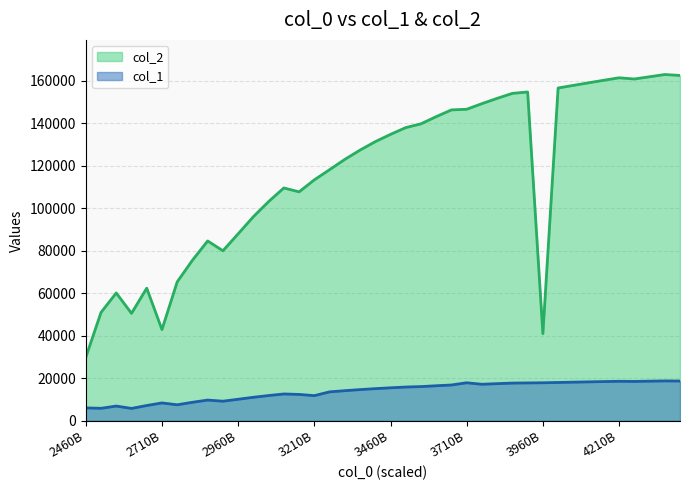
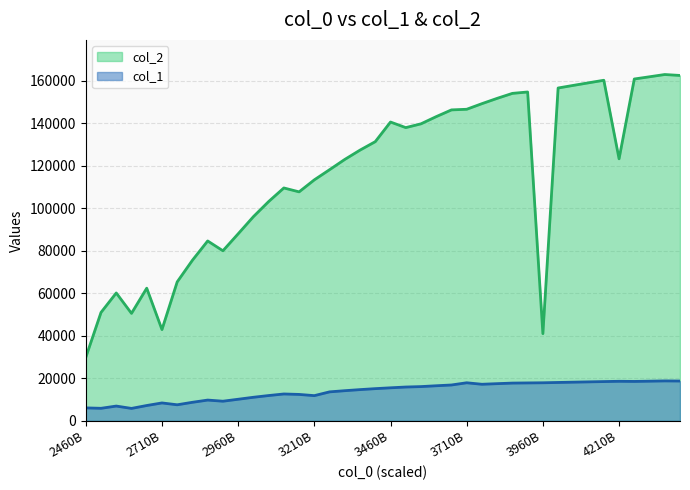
  {
    "col_2": {
      "2460B": 30000,
      "2710B": 43000,
      "2960B": 88000,
      "3210B": 113000,
-     "3460B": 135000,
+     "3460B": 141000,
      "3710B": 147000,
      "3960B": 41000,
-     "4210B": 161000
+     "4210B": 123000
    },
    "col_1": {
      "2460B": 6000,
      "2710B": 8000,
      "2960B": 10000,
      "3210B": 12000,
      "3460B": 16000,
      "3710B": 18000,
      "3960B": 18000,
      "4210B": 19000
    }
  }
